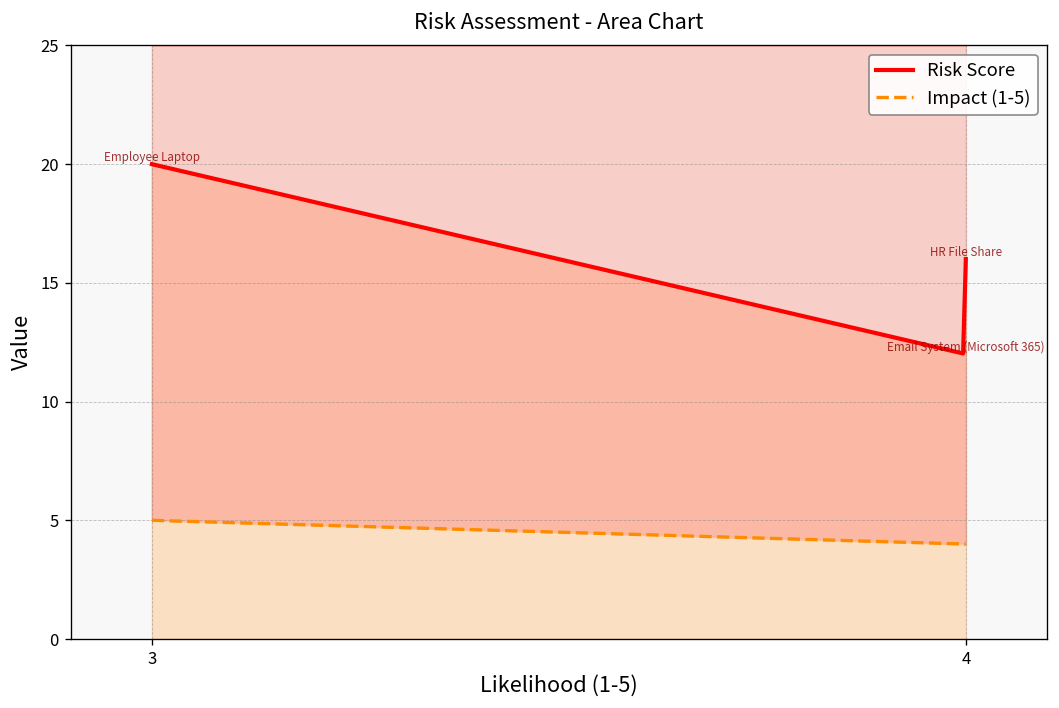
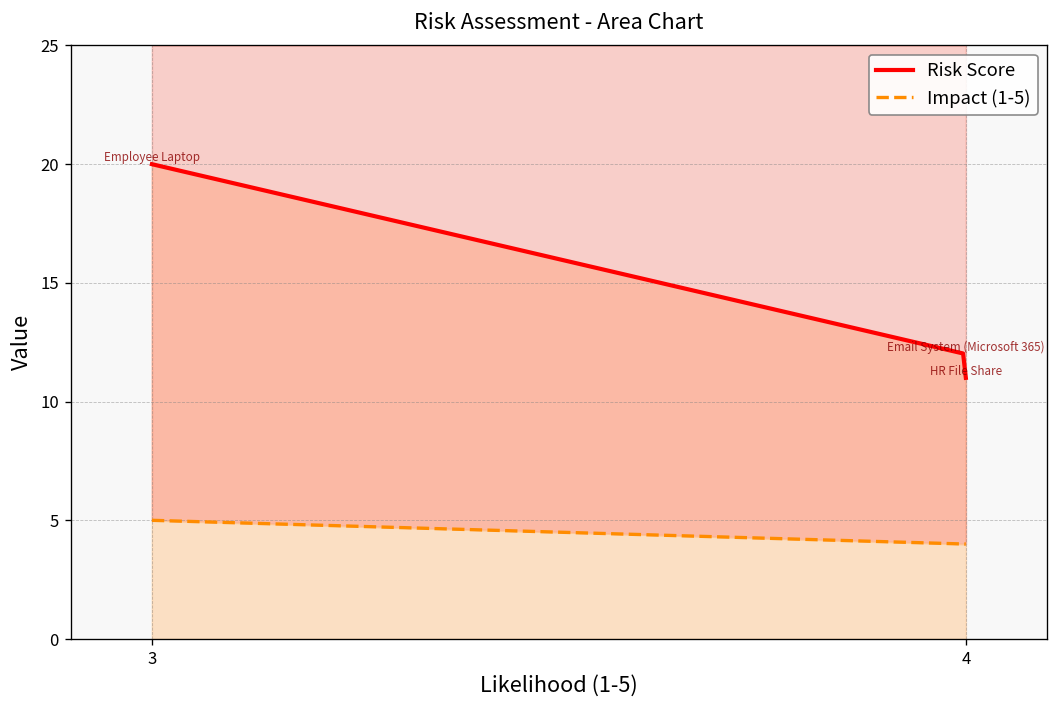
  {
    "Risk Score": {
      "3": 20,
-     "4": 16
+     "4": 11
    },
    "Impact (1-5)": {
      "3": 5,
      "4": 4
    }
  }
